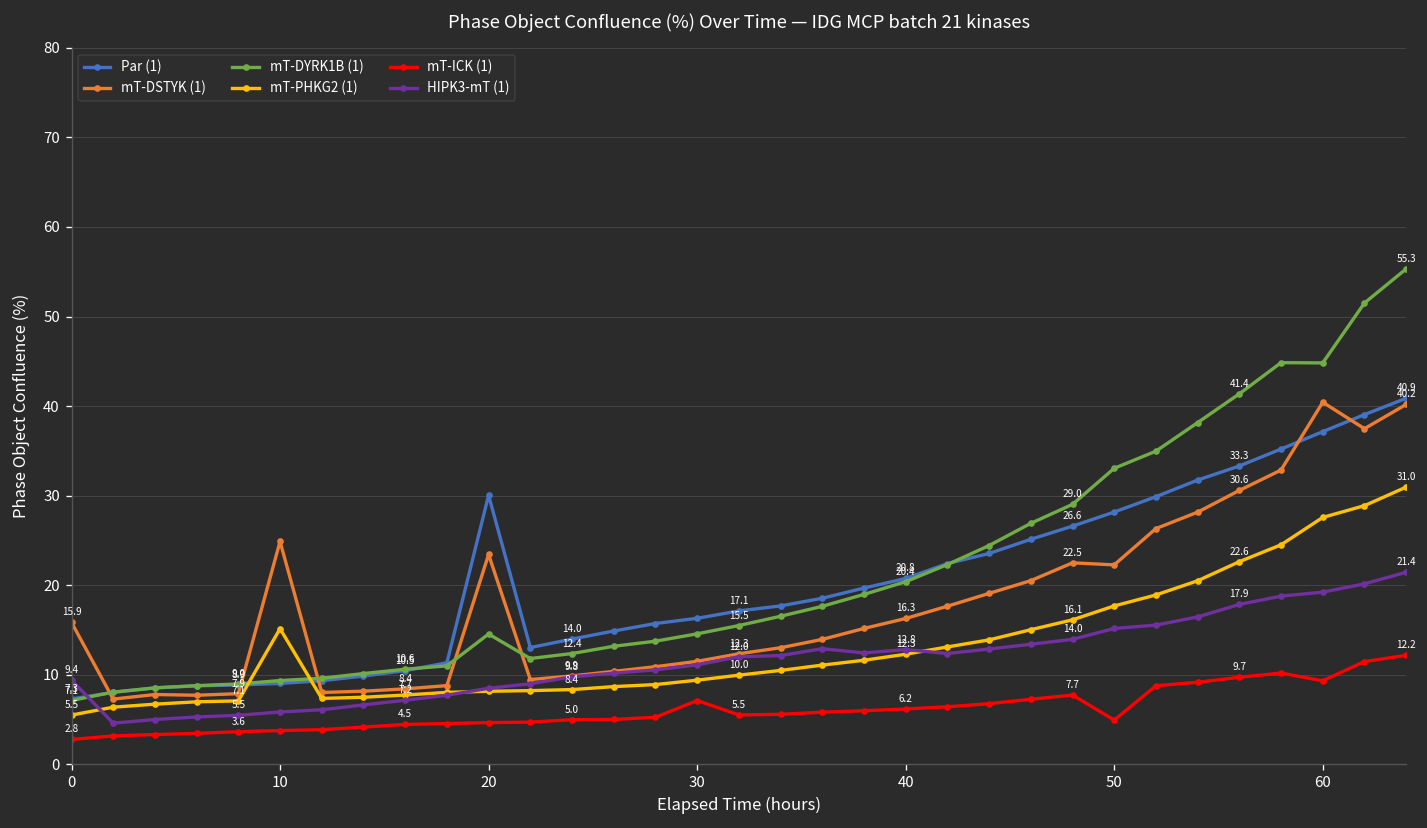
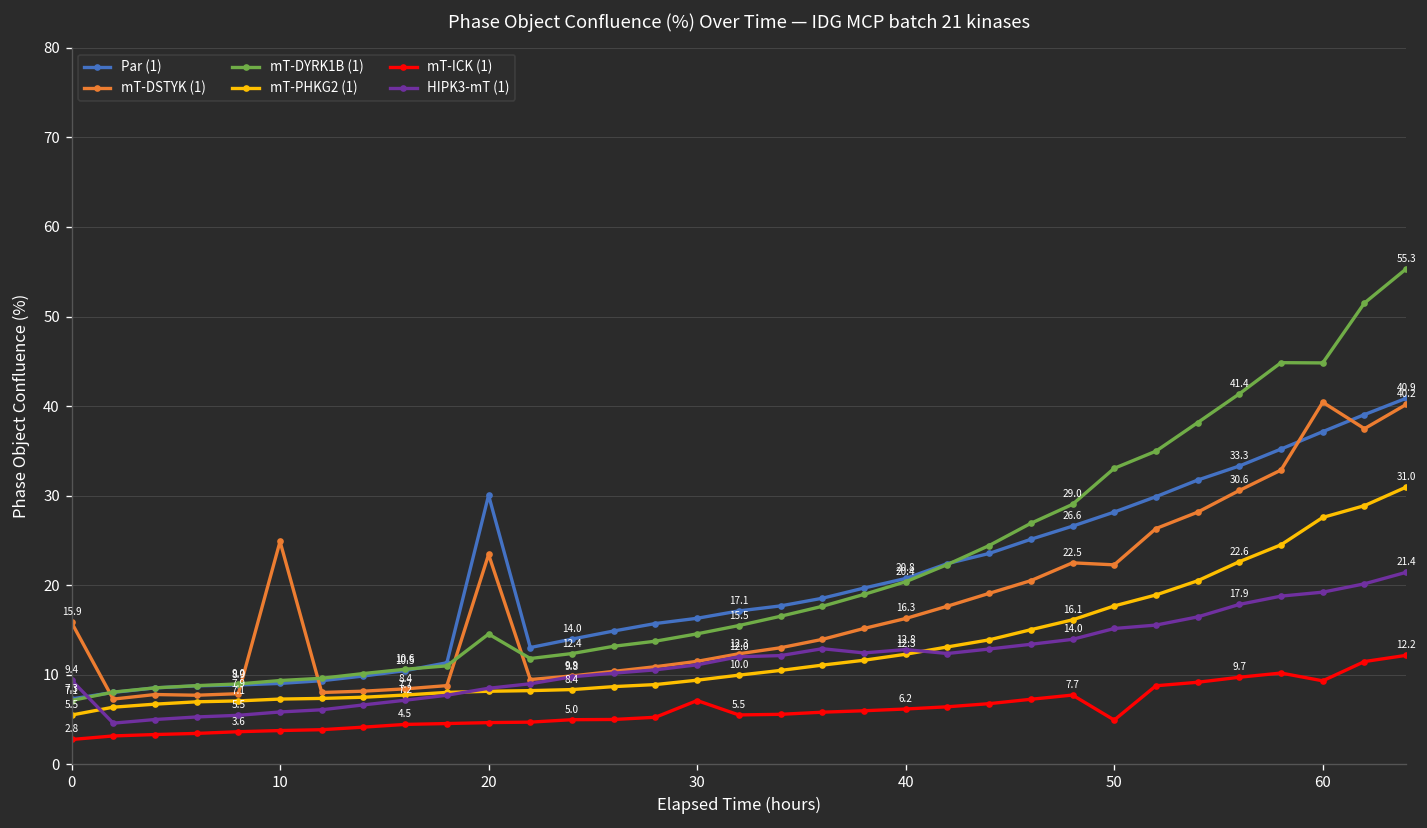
  {
    "Par (1)": {
      "20": 30,
      "30": 16,
      "50": 28,
      "60": 37
    },
    "mT-DSTYK (1)": {
      "0": 15.9,
      "40": 16.3
    },
    "mT-DYRK1B (1)": {
      "20": 15,
      "30": 15,
      "50": 33,
      "60": 45
    },
    "mT-PHKG2 (1)": {
-     "10": 15,
+     "10": 7,
      "30": 9,
      "50": 18,
      "60": 28
    },
    "mT-ICK (1)": {
      "0": 2.8,
      "40": 6.2
    },
    "HIPK3-mT (1)": {
      "0": 9.4
    }
  }
